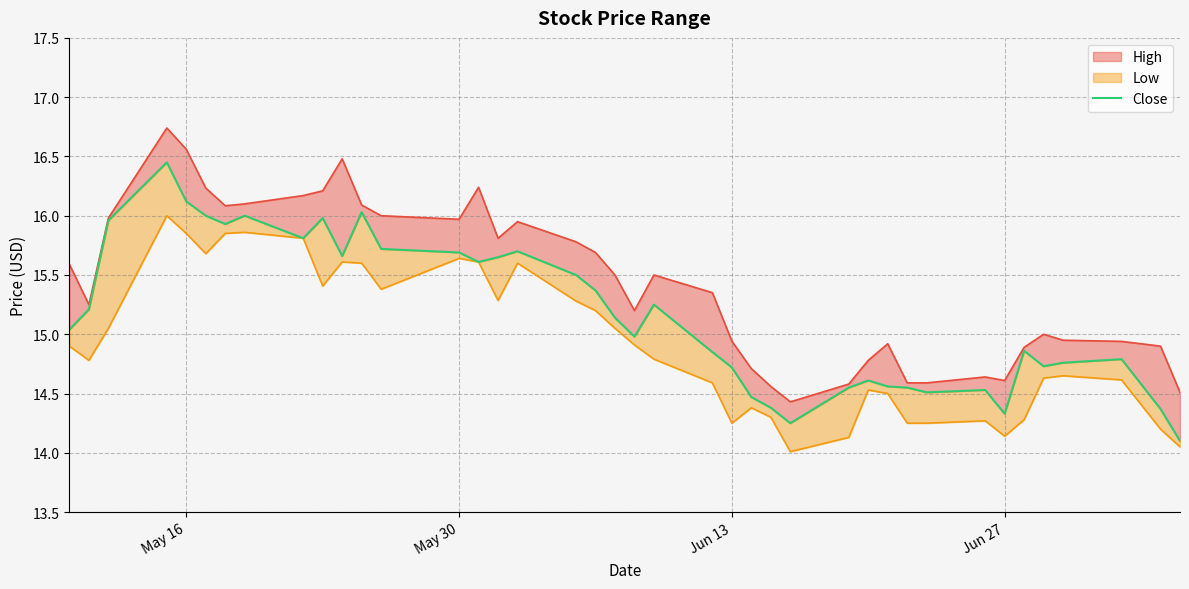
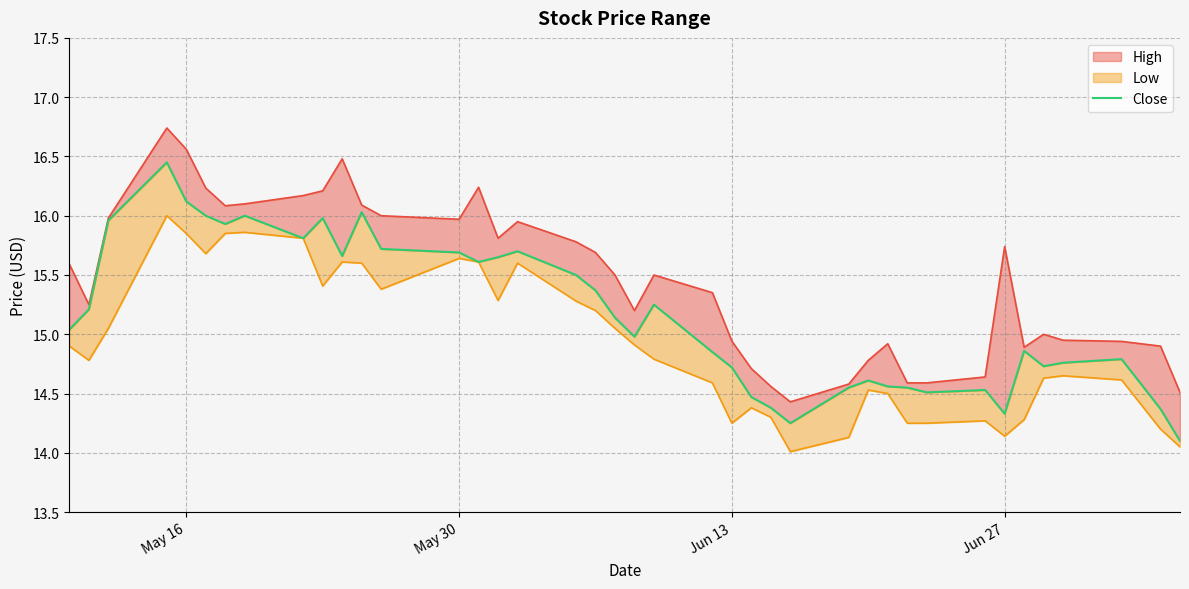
  {
    "High": {
      "May 16": 16.56,
      "May 30": 15.97,
      "Jun 13": 14.94,
-     "Jun 27": 14.61
+     "Jun 27": 15.74
    }
  }
